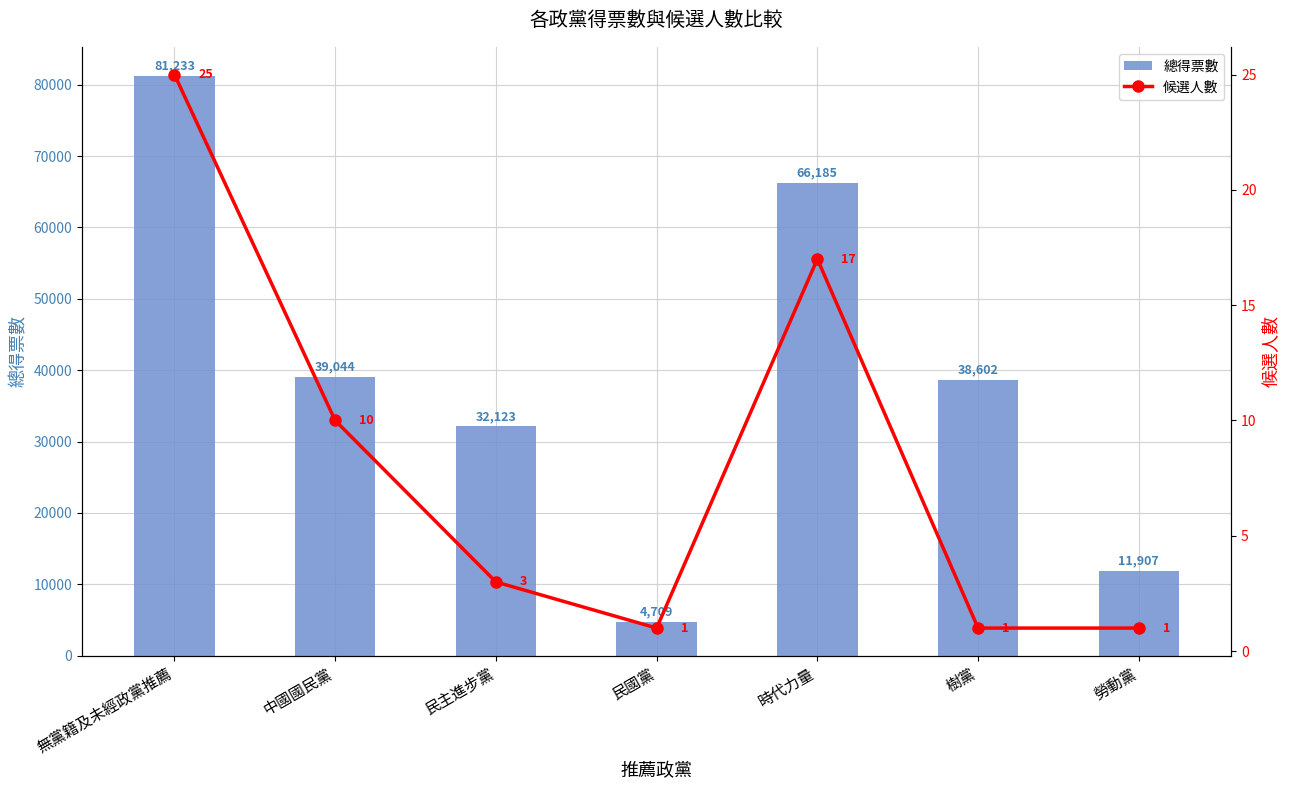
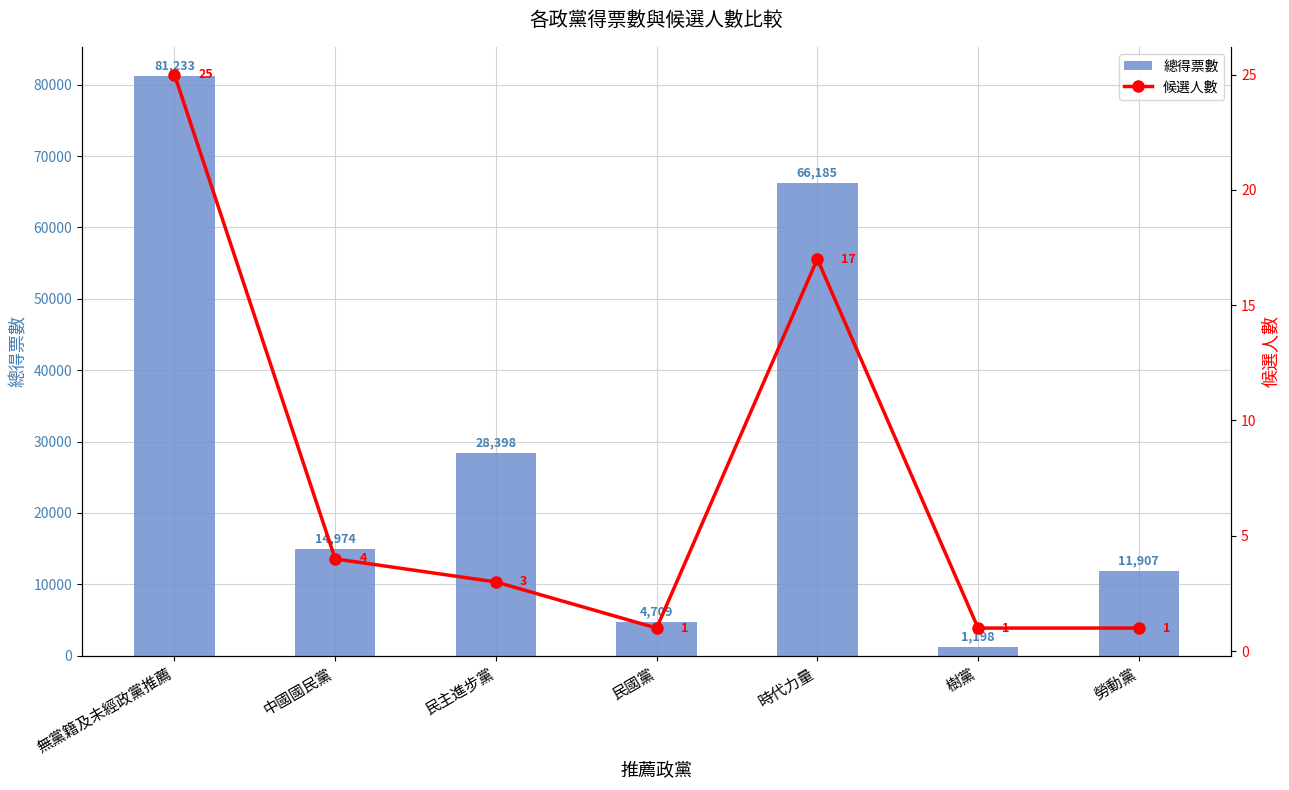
  {
    "總得票數": {
      "無黨籍及未經政黨推薦": "81,233",
-     "中國國民黨": "39,044",
-     "民主進步黨": "32,123",
+     "中國國民黨": "14,974",
+     "民主進步黨": "28,398",
      "民國黨": "4,709",
      "時代力量": "66,185",
-     "樹黨": "38,602",
+     "樹黨": "1,198",
      "勞動黨": "11,907"
    },
    "候選人數": {
      "無黨籍及未經政黨推薦": "25",
-     "中國國民黨": "10",
+     "中國國民黨": "4",
      "民主進步黨": "3",
      "民國黨": "1",
      "時代力量": "17",
      "樹黨": "1",
      "勞動黨": "1"
    }
  }
